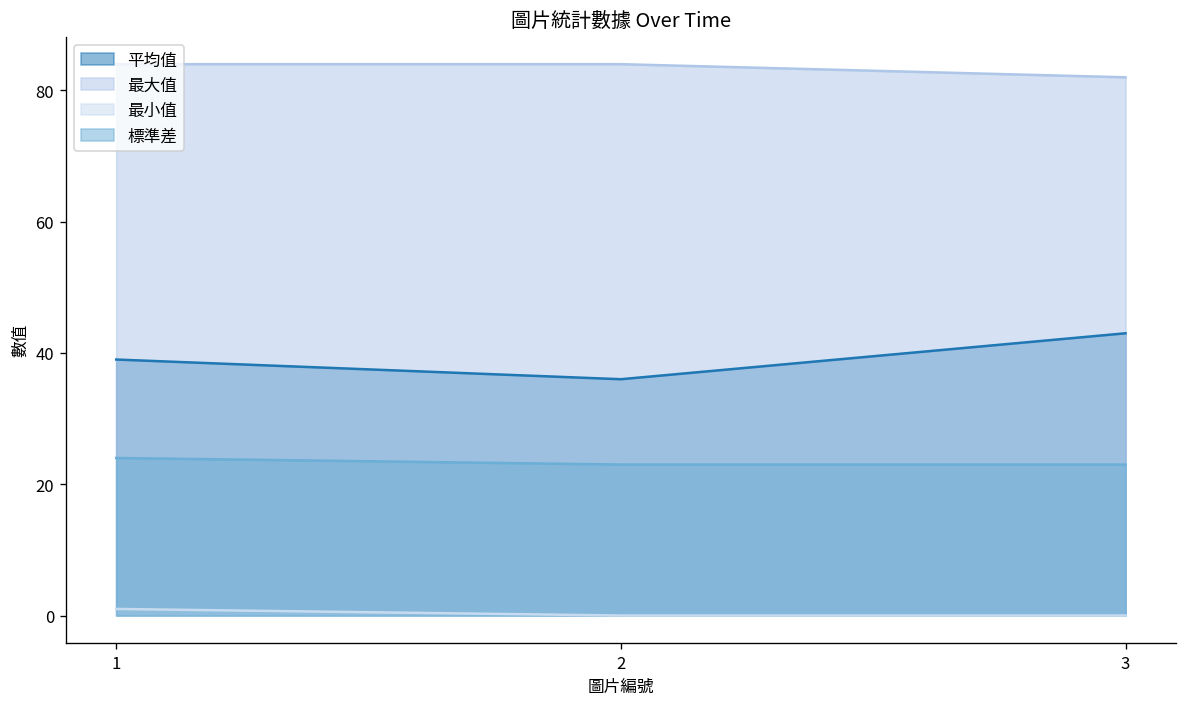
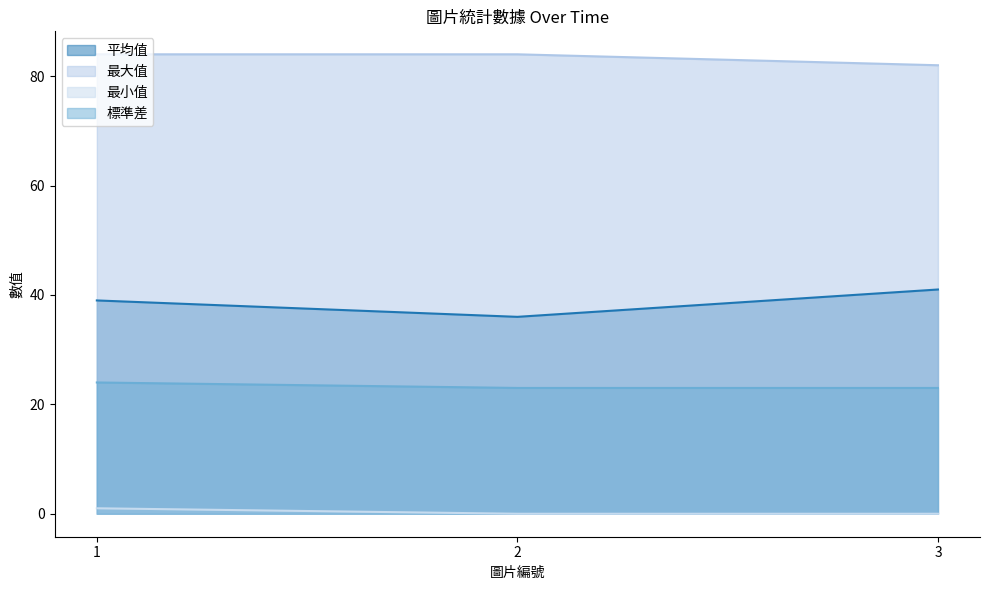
  {
    "平均值": {
      "1": 39,
      "2": 36,
-     "3": 43
+     "3": 41
    }
  }
